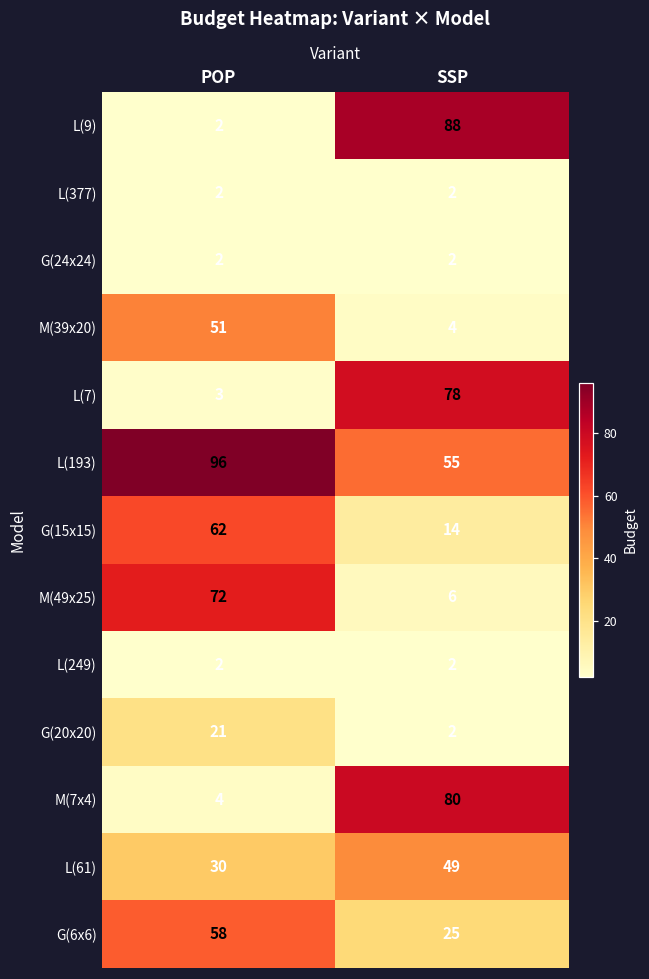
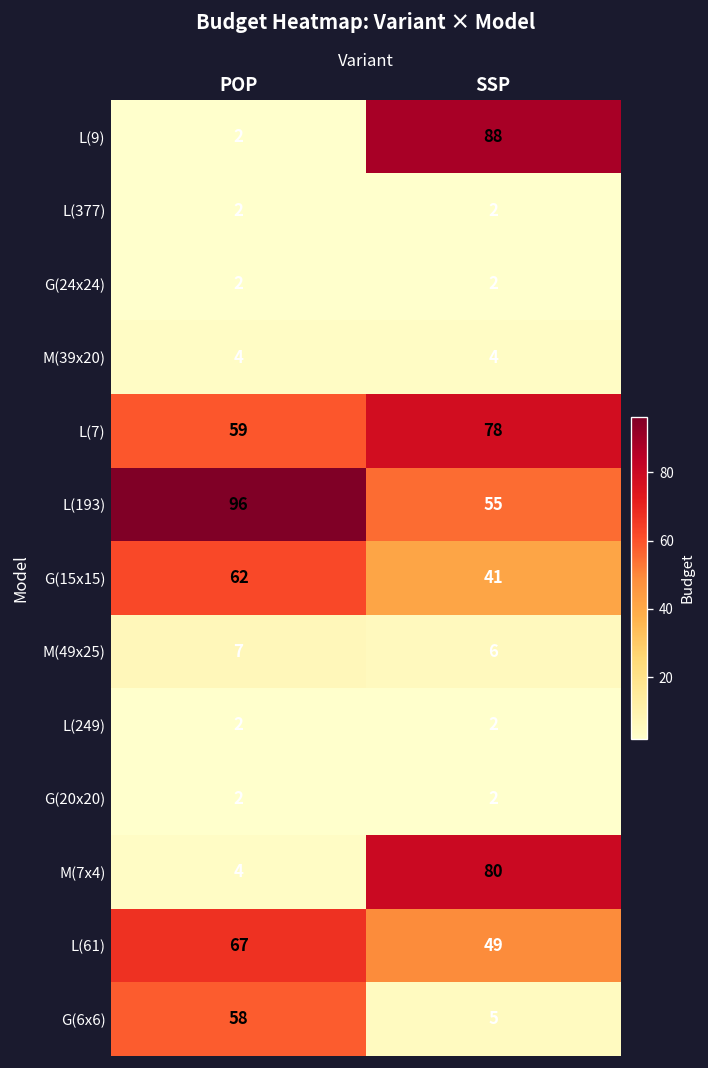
  {
    "L(9)": {
      "POP": 2,
      "SSP": 88
    },
    "L(377)": {
      "POP": 2,
      "SSP": 2
    },
    "G(24x24)": {
      "POP": 2,
      "SSP": 2
    },
    "M(39x20)": {
-     "POP": 51,
+     "POP": 4,
      "SSP": 4
    },
    "L(7)": {
-     "POP": 3,
+     "POP": 59,
      "SSP": 78
    },
    "L(193)": {
      "POP": 96,
      "SSP": 55
    },
    "G(15x15)": {
      "POP": 62,
-     "SSP": 14
+     "SSP": 41
    },
    "M(49x25)": {
-     "POP": 72,
+     "POP": 7,
      "SSP": 6
    },
    "L(249)": {
      "POP": 2,
      "SSP": 2
    },
    "G(20x20)": {
-     "POP": 21,
+     "POP": 2,
      "SSP": 2
    },
    "M(7x4)": {
      "POP": 4,
      "SSP": 80
    },
    "L(61)": {
-     "POP": 30,
+     "POP": 67,
      "SSP": 49
    },
    "G(6x6)": {
      "POP": 58,
-     "SSP": 25
+     "SSP": 5
    }
  }
